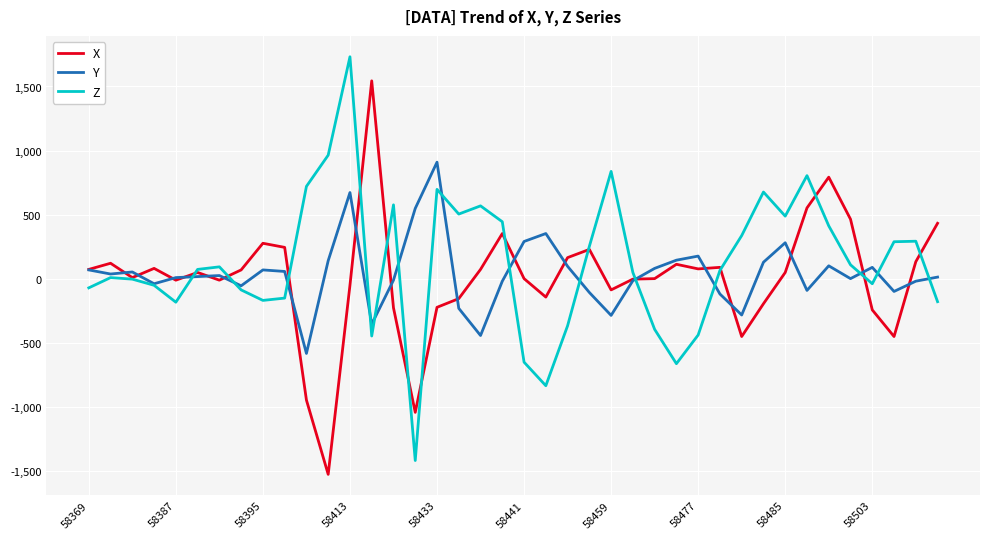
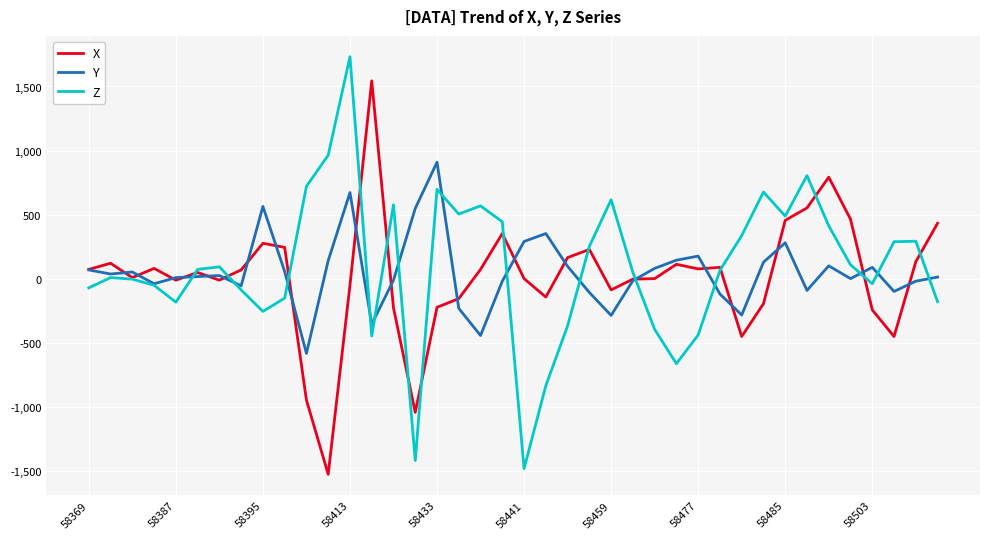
  {
    "X": {
      "58387": "-10",
      "58395": "280",
      "58413": "-50",
      "58433": "-220",
      "58441": "0",
      "58459": "-90",
      "58477": "80",
-     "58485": "50",
+     "58485": "460",
      "58503": "-240"
    },
    "Y": {
      "58387": "10",
-     "58395": "70",
+     "58395": "560",
      "58413": "670",
      "58433": "910",
      "58441": "290",
      "58459": "-290",
      "58477": "180",
      "58485": "280",
      "58503": "90"
    },
    "Z": {
      "58369": "-70",
      "58387": "-180",
-     "58395": "-170",
+     "58395": "-260",
      "58413": "1,730",
      "58433": "700",
-     "58441": "-650",
-     "58459": "840",
+     "58441": "-1,480",
+     "58459": "620",
      "58477": "-440",
      "58485": "490",
      "58503": "-40"
    }
  }
